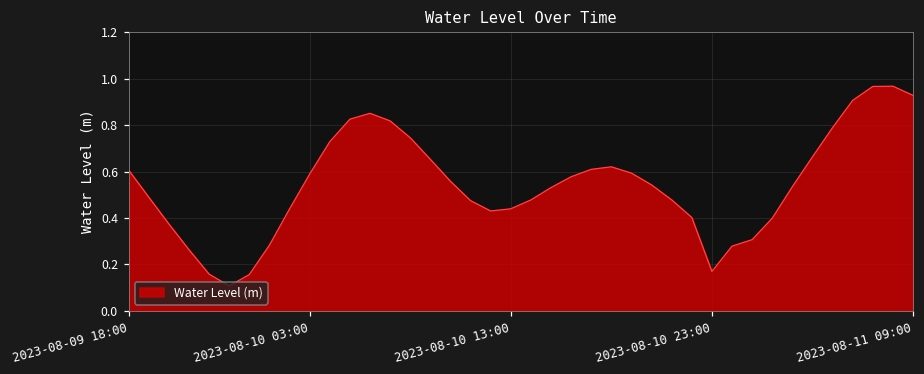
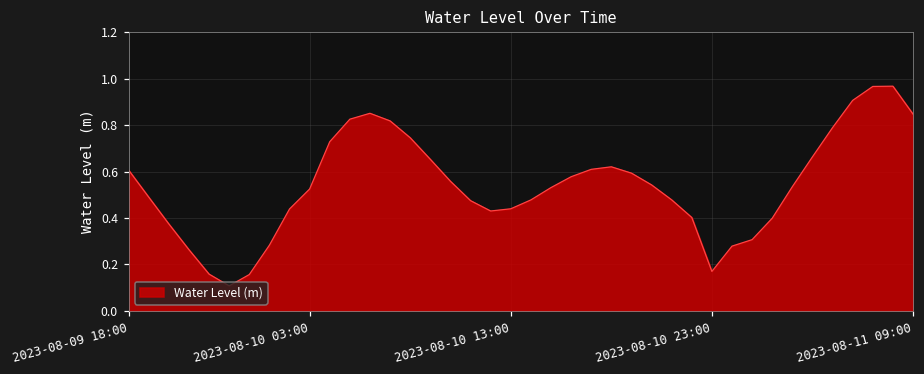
  {
    "2023-08-09 18:00": 0.61,
-   "2023-08-10 03:00": 0.59,
+   "2023-08-10 03:00": 0.53,
    "2023-08-10 13:00": 0.44,
    "2023-08-10 23:00": 0.17,
-   "2023-08-11 09:00": 0.93
+   "2023-08-11 09:00": 0.85
  }
